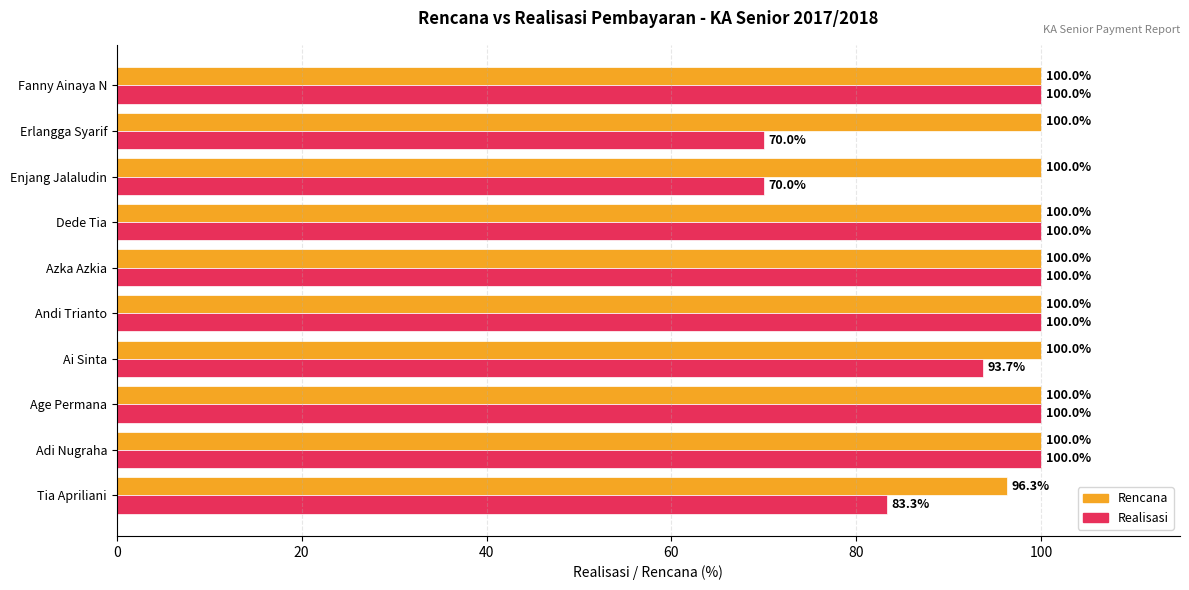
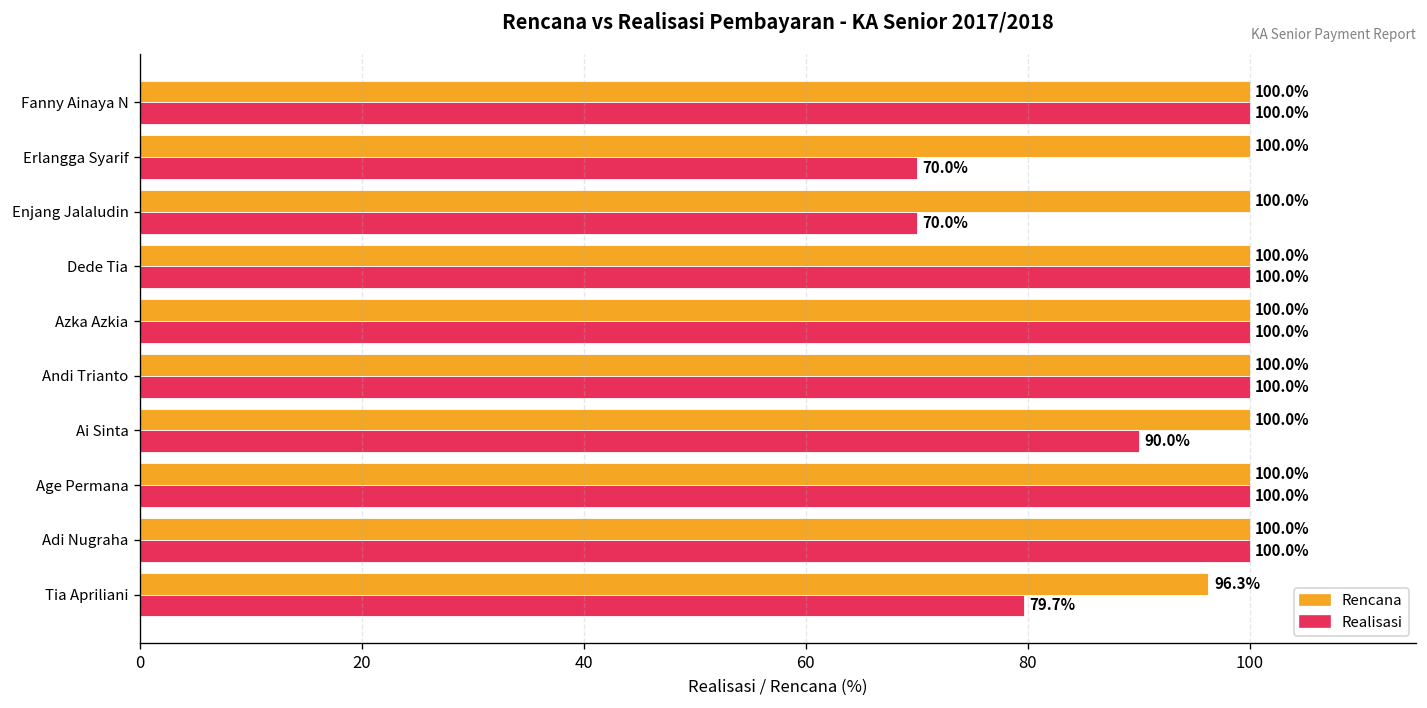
  {
    "Rencana": {
      "Fanny Ainaya N": "100.0%",
      "Erlangga Syarif": "100.0%",
      "Enjang Jalaludin": "100.0%",
      "Dede Tia": "100.0%",
      "Azka Azkia": "100.0%",
      "Andi Trianto": "100.0%",
      "Ai Sinta": "100.0%",
      "Age Permana": "100.0%",
      "Adi Nugraha": "100.0%",
      "Tia Apriliani": "96.3%"
    },
    "Realisasi": {
      "Fanny Ainaya N": "100.0%",
      "Erlangga Syarif": "70.0%",
      "Enjang Jalaludin": "70.0%",
      "Dede Tia": "100.0%",
      "Azka Azkia": "100.0%",
      "Andi Trianto": "100.0%",
-     "Ai Sinta": "93.7%",
+     "Ai Sinta": "90.0%",
      "Age Permana": "100.0%",
      "Adi Nugraha": "100.0%",
-     "Tia Apriliani": "83.3%"
+     "Tia Apriliani": "79.7%"
    }
  }
